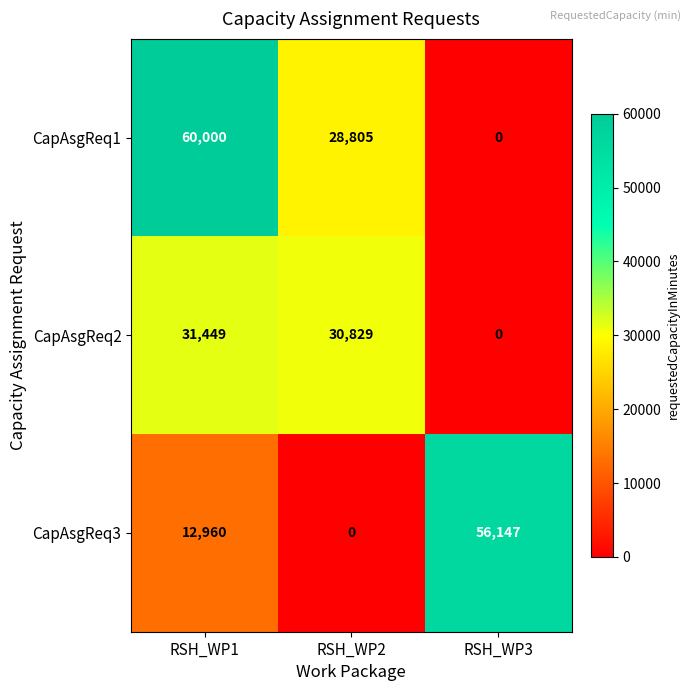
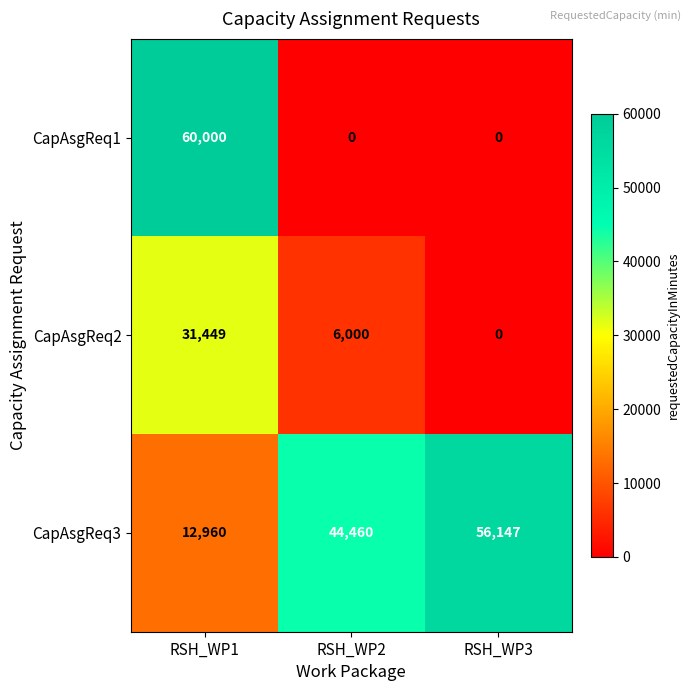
  {
    "CapAsgReq1": {
      "RSH_WP1": "60,000",
-     "RSH_WP2": "28,805",
+     "RSH_WP2": "0",
      "RSH_WP3": "0"
    },
    "CapAsgReq2": {
      "RSH_WP1": "31,449",
-     "RSH_WP2": "30,829",
+     "RSH_WP2": "6,000",
      "RSH_WP3": "0"
    },
    "CapAsgReq3": {
      "RSH_WP1": "12,960",
-     "RSH_WP2": "0",
+     "RSH_WP2": "44,460",
      "RSH_WP3": "56,147"
    }
  }
